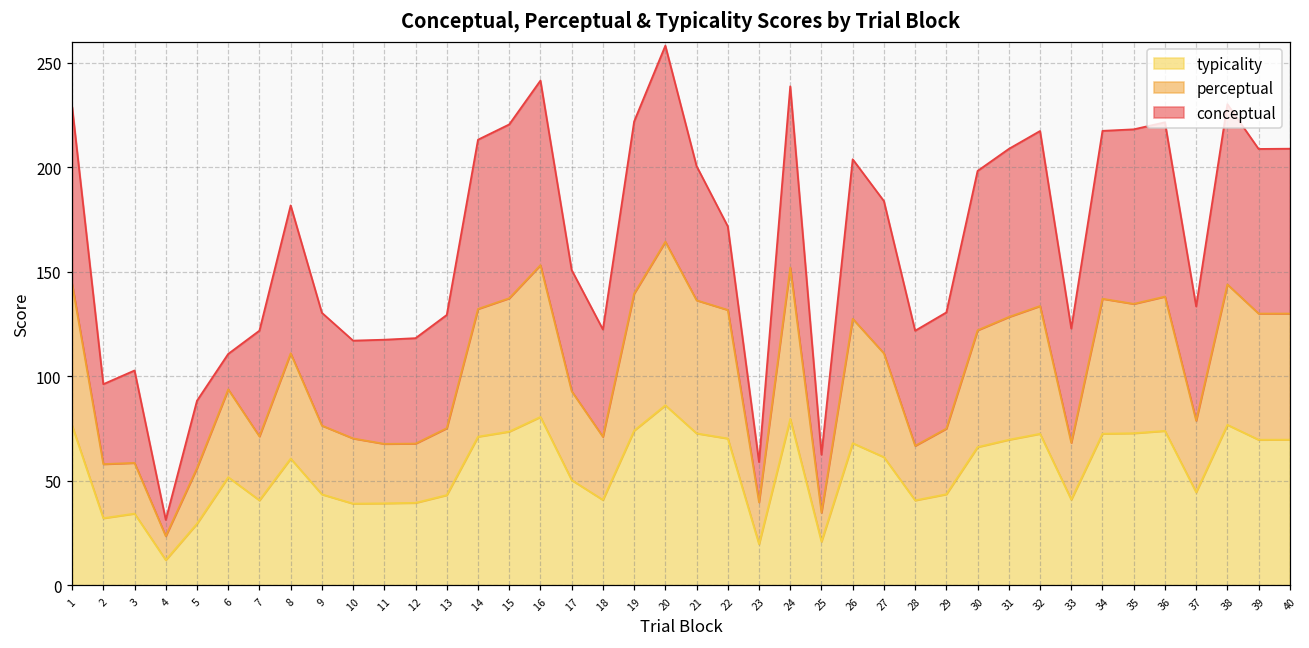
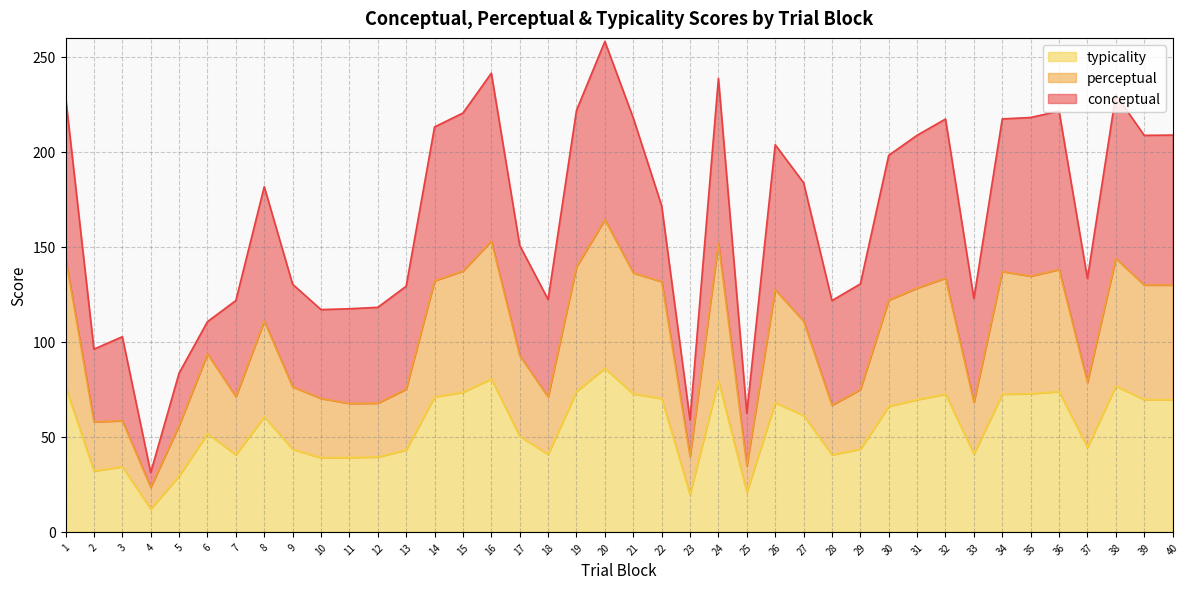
  {
    "conceptual": {
      "1": 85,
      "2": 38,
      "3": 44,
      "4": 8,
-     "5": 32,
+     "5": 28,
      "6": 17,
      "7": 51,
      "8": 71,
      "9": 54,
      "10": 47,
      "11": 50,
      "12": 50,
      "13": 54,
      "14": 81,
      "15": 83,
      "16": 88,
      "17": 58,
      "18": 51,
      "19": 82,
      "20": 94,
-     "21": 64,
+     "21": 82,
      "22": 40,
      "23": 19,
      "24": 87,
      "25": 28,
      "26": 76,
      "27": 73,
      "28": 55,
      "29": 56,
      "30": 76,
      "31": 80,
      "32": 84,
      "33": 55,
      "34": 80,
      "35": 84,
      "37": 55,
      "39": 79,
      "40": 79
    }
  }
